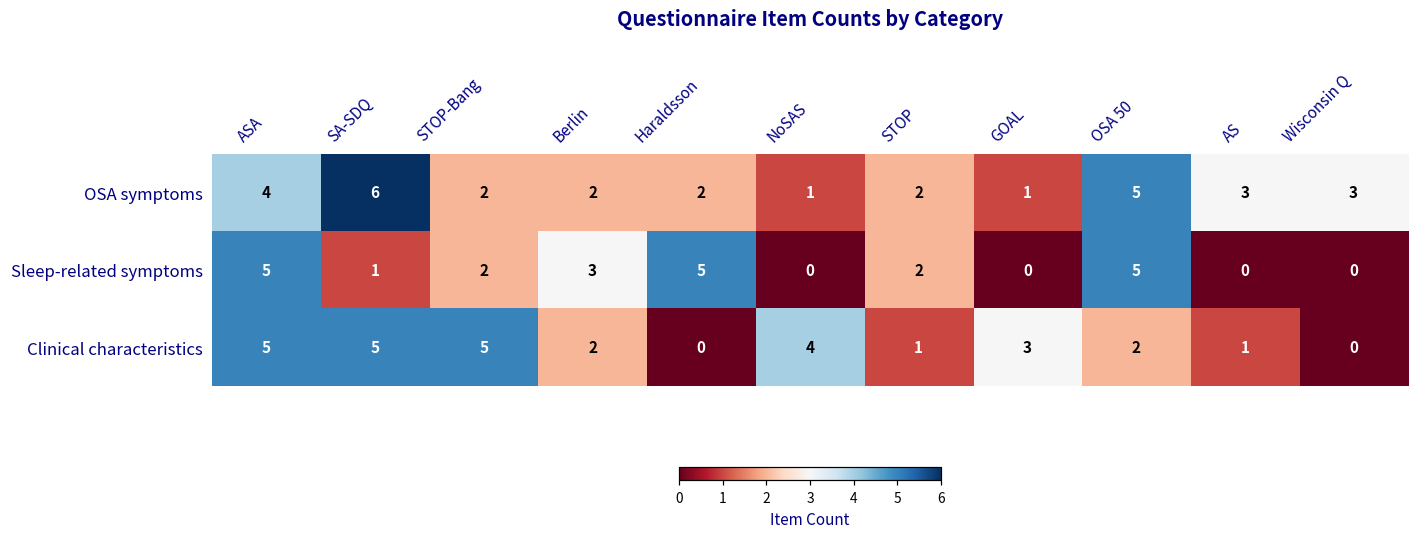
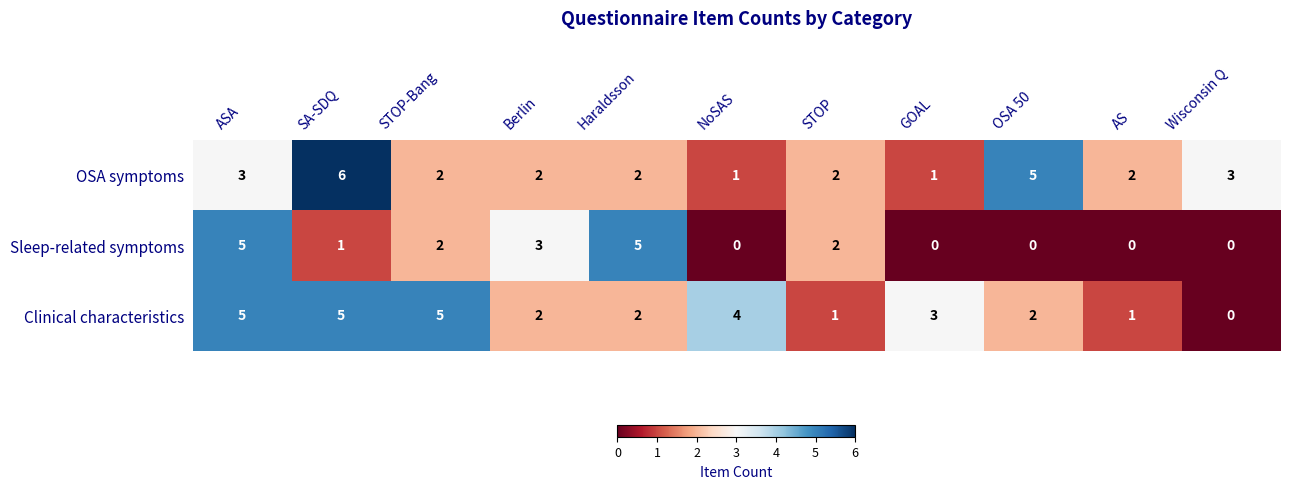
  {
    "OSA symptoms": {
-     "ASA": 4,
+     "ASA": 3,
      "SA-SDQ": 6,
      "STOP-Bang": 2,
      "Berlin": 2,
      "Haraldsson": 2,
      "NoSAS": 1,
      "STOP": 2,
      "GOAL": 1,
      "OSA 50": 5,
-     "AS": 3,
+     "AS": 2,
      "Wisconsin Q": 3
    },
    "Sleep-related symptoms": {
      "ASA": 5,
      "SA-SDQ": 1,
      "STOP-Bang": 2,
      "Berlin": 3,
      "Haraldsson": 5,
      "NoSAS": 0,
      "STOP": 2,
      "GOAL": 0,
-     "OSA 50": 5,
+     "OSA 50": 0,
      "AS": 0,
      "Wisconsin Q": 0
    },
    "Clinical characteristics": {
      "ASA": 5,
      "SA-SDQ": 5,
      "STOP-Bang": 5,
      "Berlin": 2,
-     "Haraldsson": 0,
+     "Haraldsson": 2,
      "NoSAS": 4,
      "STOP": 1,
      "GOAL": 3,
      "OSA 50": 2,
      "AS": 1,
      "Wisconsin Q": 0
    }
  }
